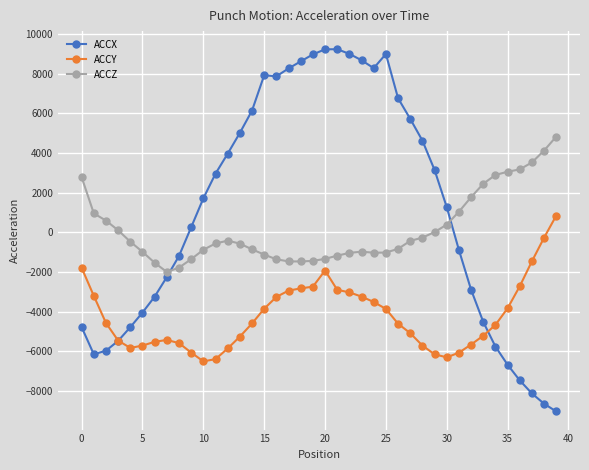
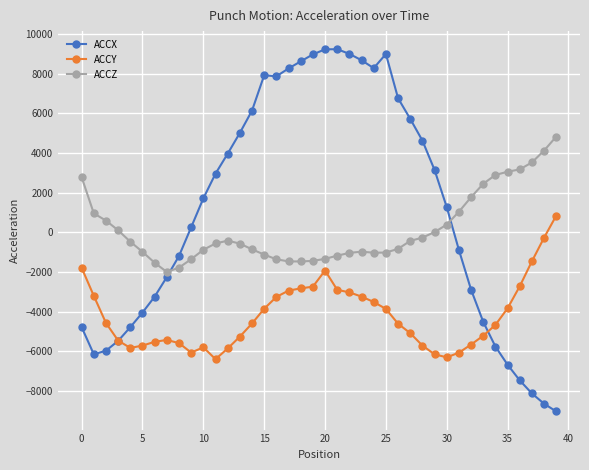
  {
    "ACCX": {
      "0": -4800,
      "5": -4000,
      "10": 1700,
      "15": 7900,
      "20": 9200,
      "25": 9000,
      "30": 1300,
      "35": -6700
    },
    "ACCY": {
      "0": -1800,
      "5": -5700,
-     "10": -6500,
+     "10": -5800,
      "15": -3900,
      "20": -1900,
      "25": -3900,
      "30": -6300,
      "35": -3800
    },
    "ACCZ": {
      "0": 2800,
      "5": -1000,
      "10": -900,
      "15": -1100,
      "20": -1300,
      "25": -1000,
      "30": 400,
      "35": 3100
    }
  }
